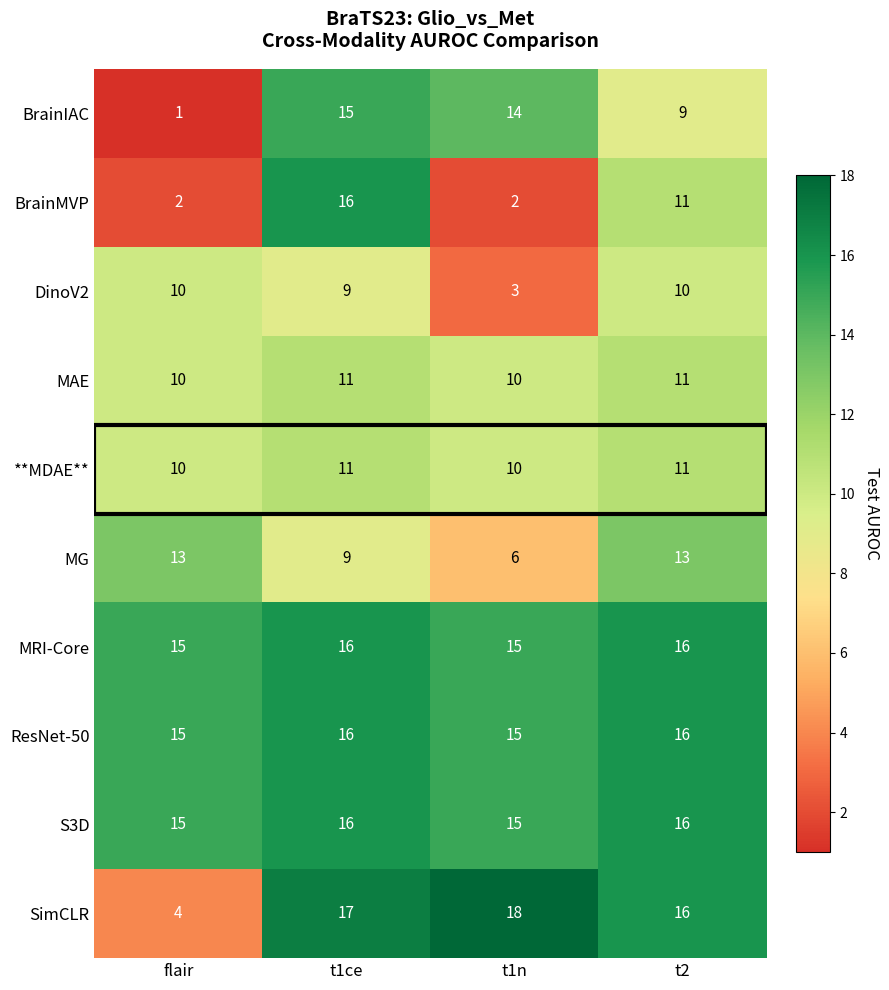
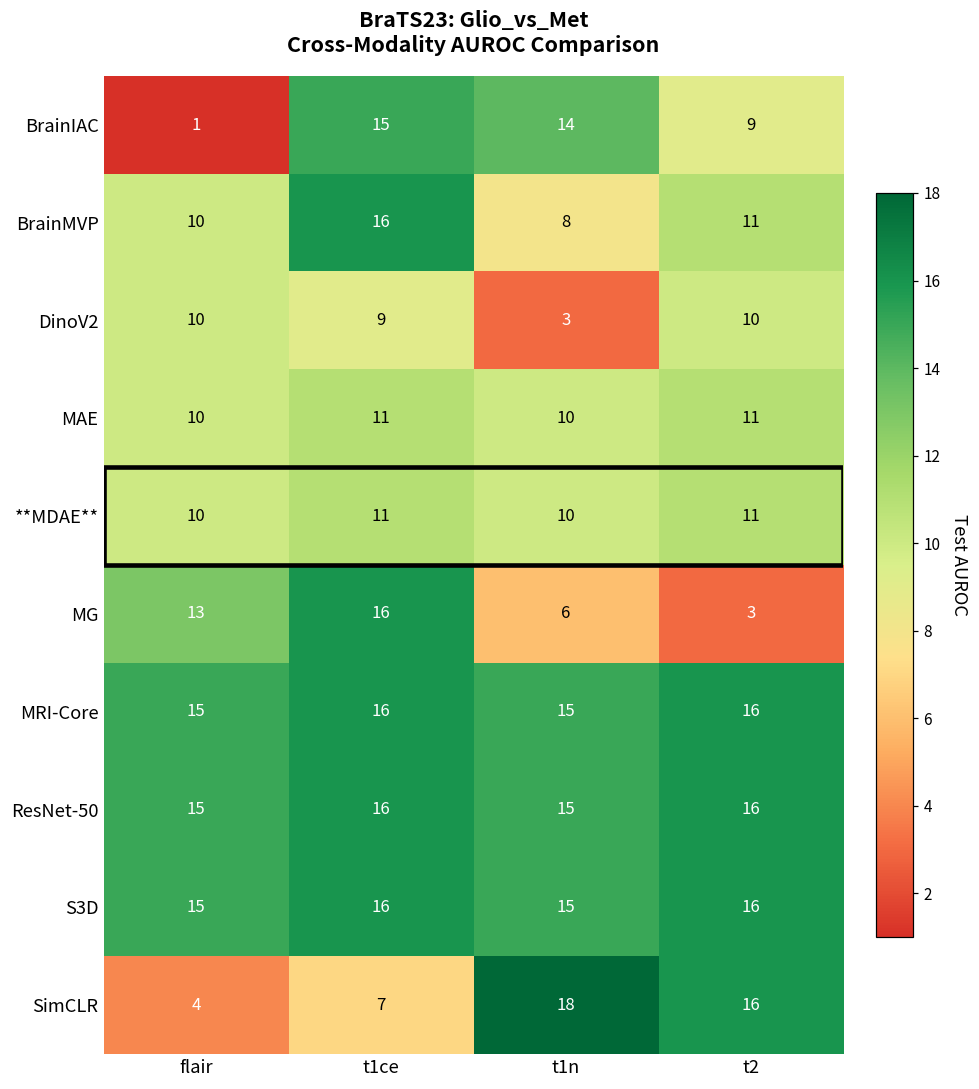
  {
    "BrainIAC": {
      "flair": 1,
      "t1ce": 15,
      "t1n": 14,
      "t2": 9
    },
    "BrainMVP": {
-     "flair": 2,
+     "flair": 10,
      "t1ce": 16,
-     "t1n": 2,
+     "t1n": 8,
      "t2": 11
    },
    "DinoV2": {
      "flair": 10,
      "t1ce": 9,
      "t1n": 3,
      "t2": 10
    },
    "MAE": {
      "flair": 10,
      "t1ce": 11,
      "t1n": 10,
      "t2": 11
    },
    "**MDAE**": {
      "flair": 10,
      "t1ce": 11,
      "t1n": 10,
      "t2": 11
    },
    "MG": {
      "flair": 13,
-     "t1ce": 9,
+     "t1ce": 16,
      "t1n": 6,
-     "t2": 13
+     "t2": 3
    },
    "MRI-Core": {
      "flair": 15,
      "t1ce": 16,
      "t1n": 15,
      "t2": 16
    },
    "ResNet-50": {
      "flair": 15,
      "t1ce": 16,
      "t1n": 15,
      "t2": 16
    },
    "S3D": {
      "flair": 15,
      "t1ce": 16,
      "t1n": 15,
      "t2": 16
    },
    "SimCLR": {
      "flair": 4,
-     "t1ce": 17,
+     "t1ce": 7,
      "t1n": 18,
      "t2": 16
    }
  }
